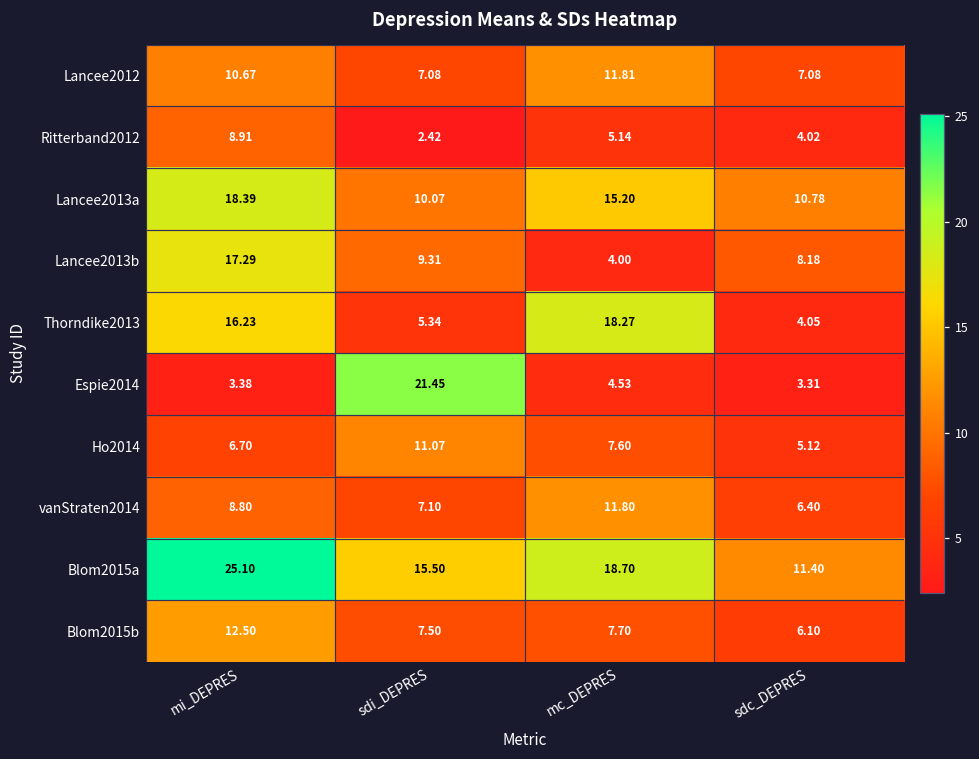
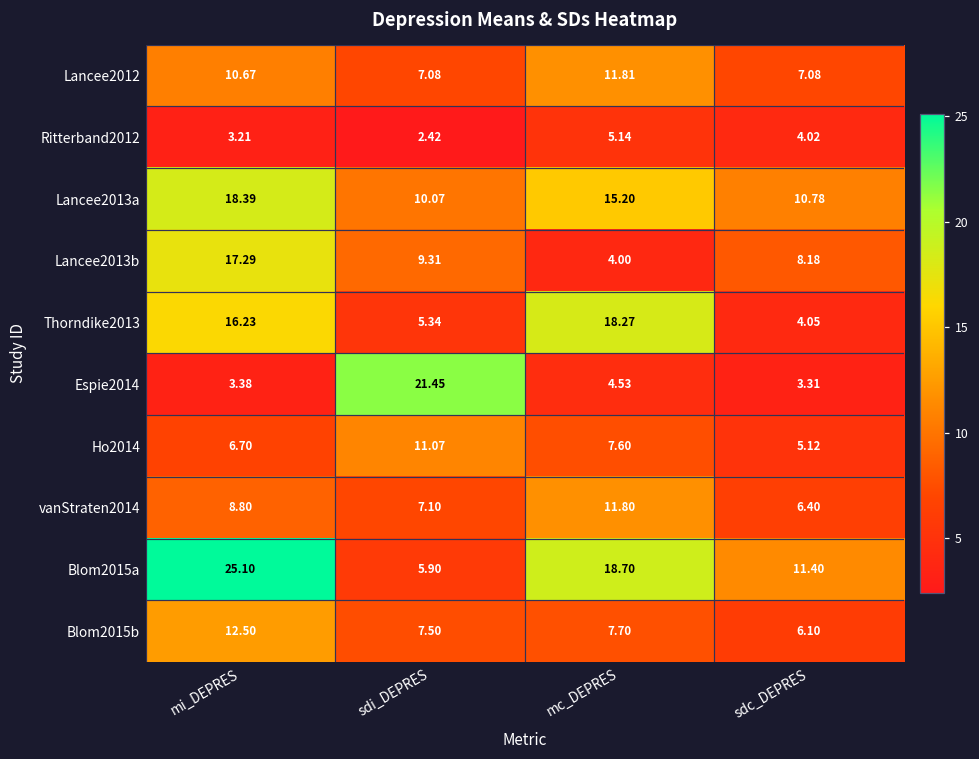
  {
    "Lancee2012": {
      "mi_DEPRES": 10.67,
      "sdi_DEPRES": 7.08,
      "mc_DEPRES": 11.81,
      "sdc_DEPRES": 7.08
    },
    "Ritterband2012": {
-     "mi_DEPRES": 8.91,
+     "mi_DEPRES": 3.21,
      "sdi_DEPRES": 2.42,
      "mc_DEPRES": 5.14,
      "sdc_DEPRES": 4.02
    },
    "Lancee2013a": {
      "mi_DEPRES": 18.39,
      "sdi_DEPRES": 10.07,
      "mc_DEPRES": 15.20,
      "sdc_DEPRES": 10.78
    },
    "Lancee2013b": {
      "mi_DEPRES": 17.29,
      "sdi_DEPRES": 9.31,
      "mc_DEPRES": 4.00,
      "sdc_DEPRES": 8.18
    },
    "Thorndike2013": {
      "mi_DEPRES": 16.23,
      "sdi_DEPRES": 5.34,
      "mc_DEPRES": 18.27,
      "sdc_DEPRES": 4.05
    },
    "Espie2014": {
      "mi_DEPRES": 3.38,
      "sdi_DEPRES": 21.45,
      "mc_DEPRES": 4.53,
      "sdc_DEPRES": 3.31
    },
    "Ho2014": {
      "mi_DEPRES": 6.70,
      "sdi_DEPRES": 11.07,
      "mc_DEPRES": 7.60,
      "sdc_DEPRES": 5.12
    },
    "vanStraten2014": {
      "mi_DEPRES": 8.80,
      "sdi_DEPRES": 7.10,
      "mc_DEPRES": 11.80,
      "sdc_DEPRES": 6.40
    },
    "Blom2015a": {
      "mi_DEPRES": 25.10,
-     "sdi_DEPRES": 15.50,
+     "sdi_DEPRES": 5.90,
      "mc_DEPRES": 18.70,
      "sdc_DEPRES": 11.40
    },
    "Blom2015b": {
      "mi_DEPRES": 12.50,
      "sdi_DEPRES": 7.50,
      "mc_DEPRES": 7.70,
      "sdc_DEPRES": 6.10
    }
  }
